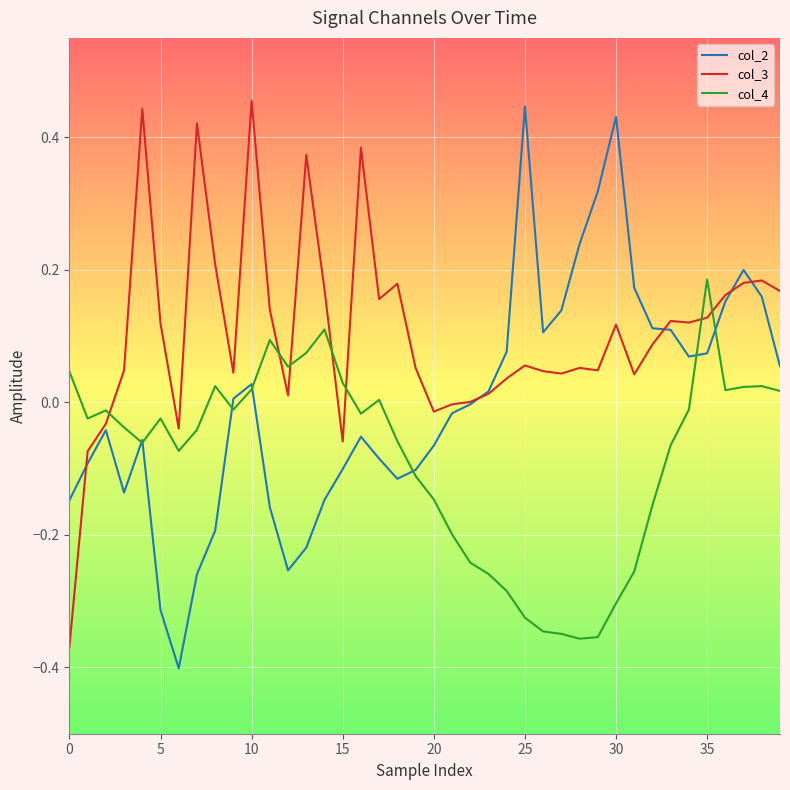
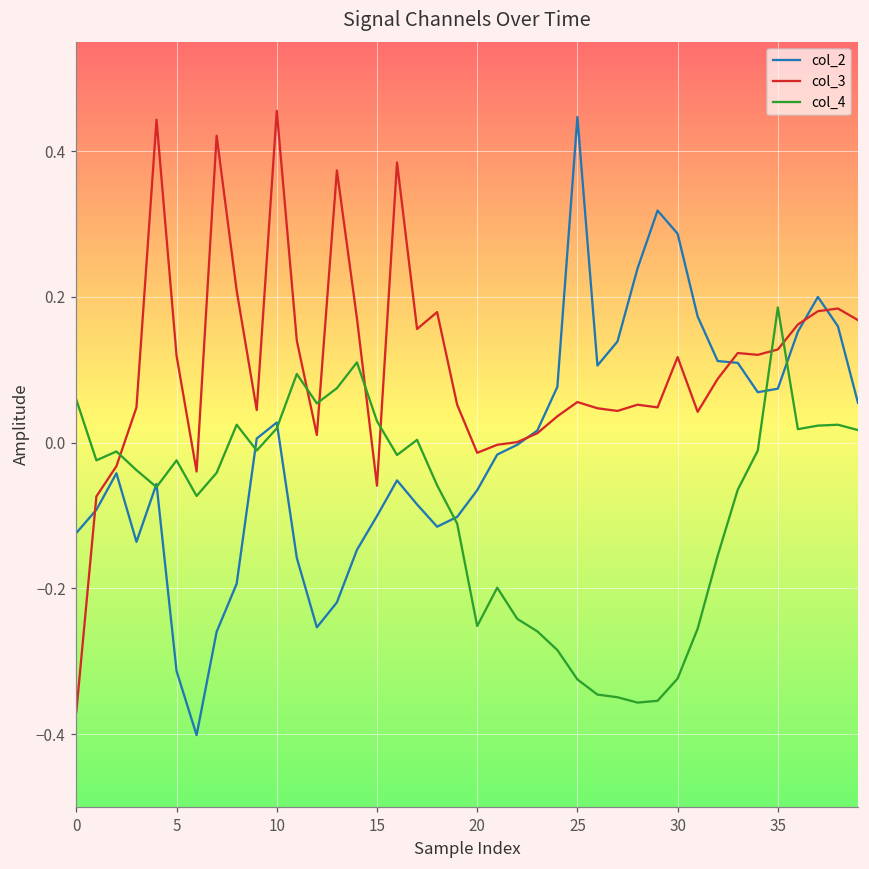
  {
    "col_2": {
-     "0": -0.15,
+     "0": -0.12,
      "5": -0.31,
      "10": 0.03,
      "15": -0.10,
      "20": -0.07,
      "25": 0.45,
-     "30": 0.43,
+     "30": 0.29,
      "35": 0.07
    },
    "col_3": {
      "0": -0.37,
      "5": 0.12,
      "10": 0.46,
      "15": -0.06,
      "20": -0.01,
      "25": 0.06,
      "30": 0.12,
      "35": 0.13
    },
    "col_4": {
-     "0": 0.05,
+     "0": 0.06,
      "5": -0.02,
      "10": 0.02,
      "15": 0.03,
-     "20": -0.15,
+     "20": -0.25,
      "25": -0.32,
-     "30": -0.30,
+     "30": -0.32,
      "35": 0.19
    }
  }
